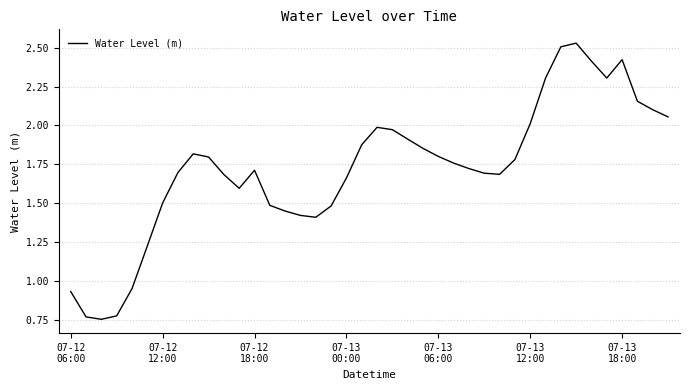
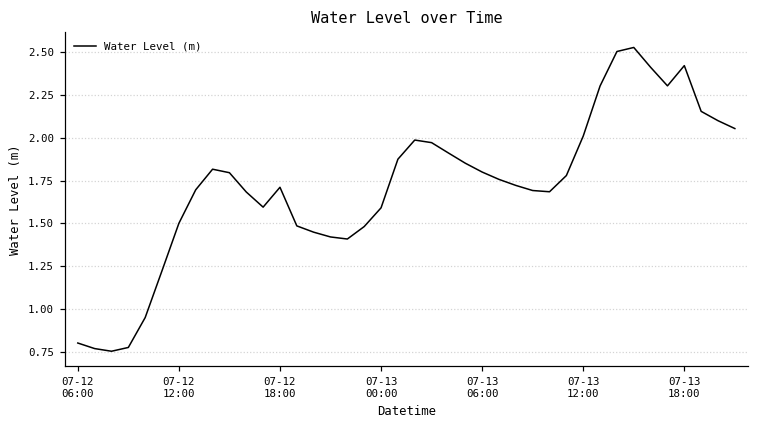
  {
-   "07-12 06:00": 0.93,
+   "07-12 06:00": 0.80,
    "07-12 12:00": 1.50,
    "07-12 18:00": 1.71,
-   "07-13 00:00": 1.66,
+   "07-13 00:00": 1.59,
    "07-13 06:00": 1.80,
    "07-13 12:00": 2.01,
    "07-13 18:00": 2.42
  }
